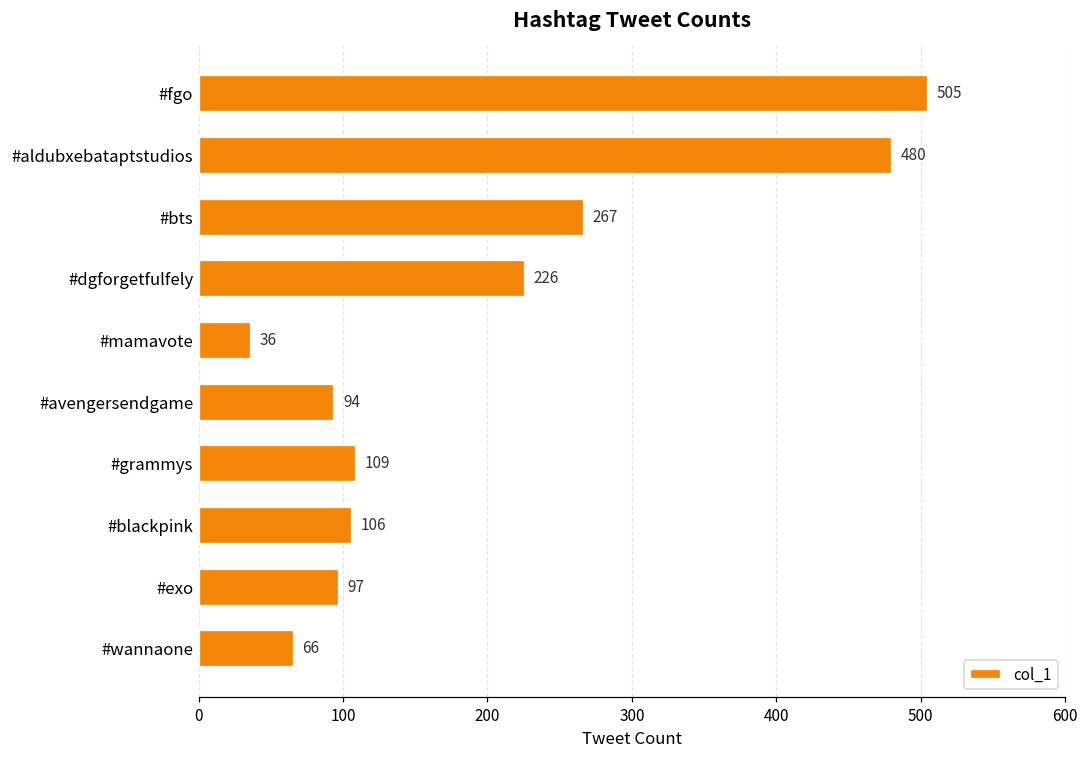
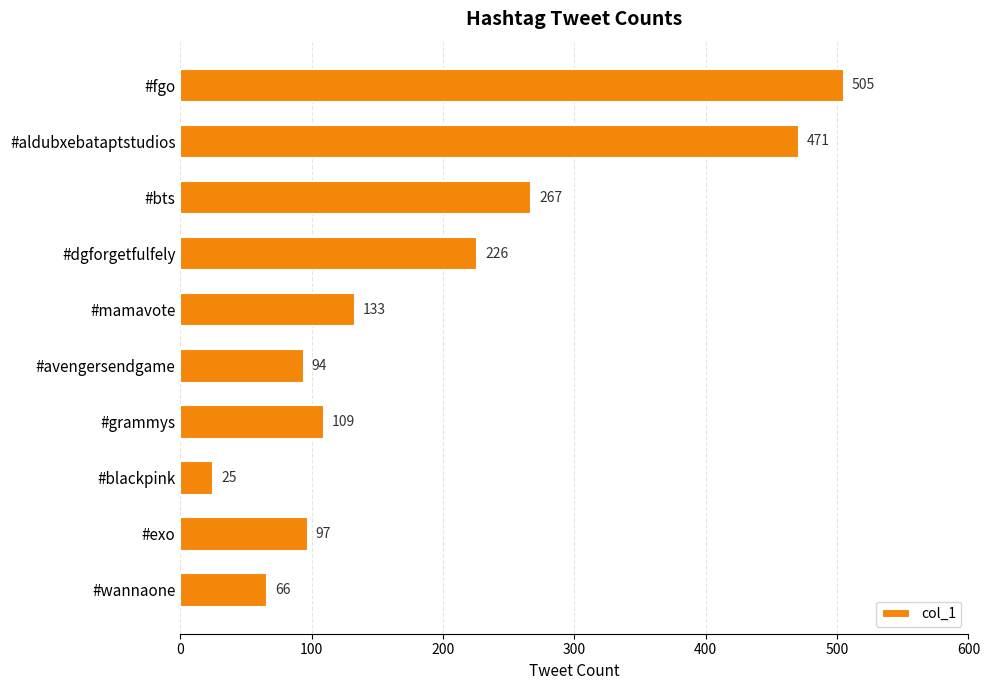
  {
    "#fgo": 505,
-   "#aldubxebataptstudios": 480,
+   "#aldubxebataptstudios": 471,
    "#bts": 267,
    "#dgforgetfulfely": 226,
-   "#mamavote": 36,
+   "#mamavote": 133,
    "#avengersendgame": 94,
    "#grammys": 109,
-   "#blackpink": 106,
+   "#blackpink": 25,
    "#exo": 97,
    "#wannaone": 66
  }
